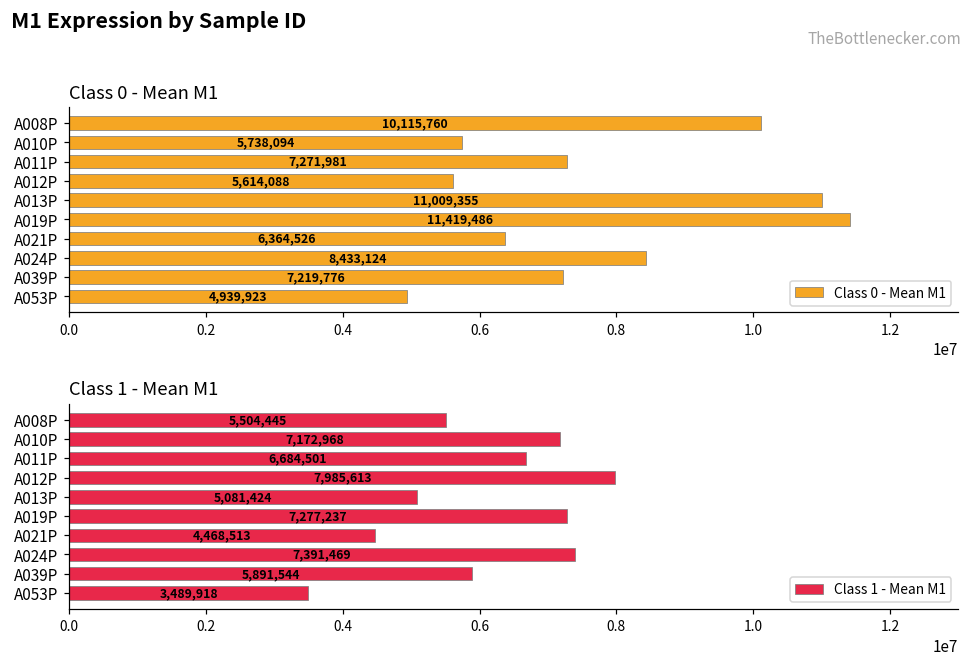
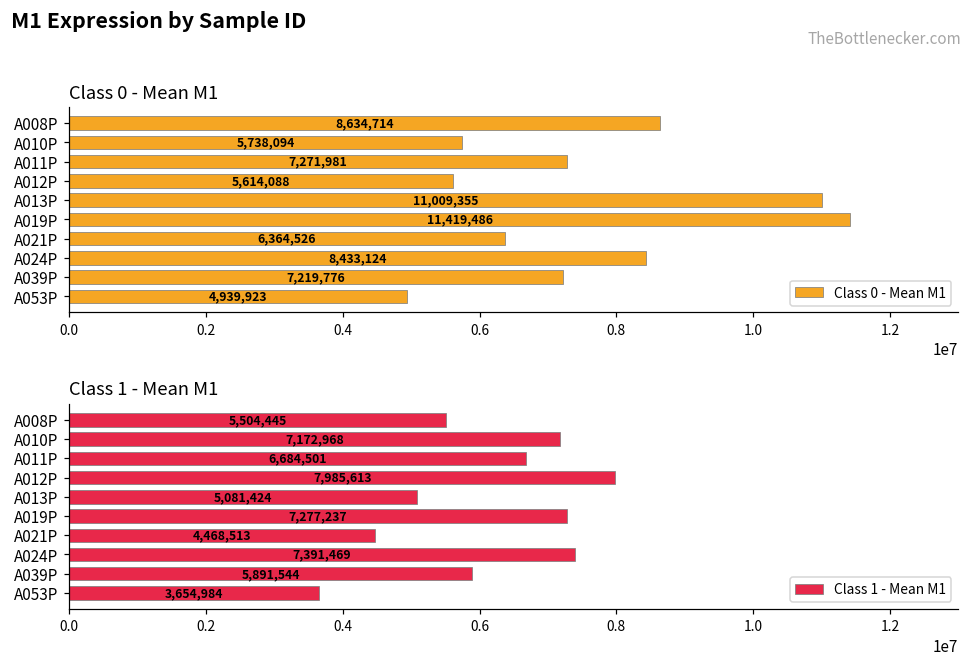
  {
    "Class 0 - Mean M1": {
-     "A008P": "10,115,760",
+     "A008P": "8,634,714",
      "A010P": "5,738,094",
      "A011P": "7,271,981",
      "A012P": "5,614,088",
      "A013P": "11,009,355",
      "A019P": "11,419,486",
      "A021P": "6,364,526",
      "A024P": "8,433,124",
      "A039P": "7,219,776",
      "A053P": "4,939,923"
    },
    "Class 1 - Mean M1": {
      "A008P": "5,504,445",
      "A010P": "7,172,968",
      "A011P": "6,684,501",
      "A012P": "7,985,613",
      "A013P": "5,081,424",
      "A019P": "7,277,237",
      "A021P": "4,468,513",
      "A024P": "7,391,469",
      "A039P": "5,891,544",
-     "A053P": "3,489,918"
+     "A053P": "3,654,984"
    }
  }
